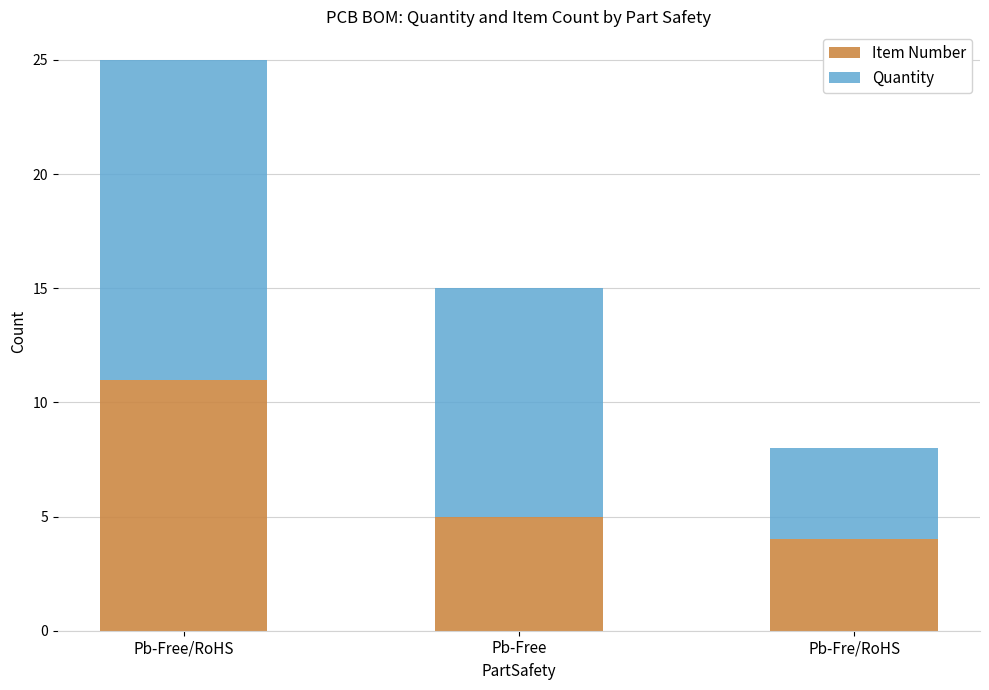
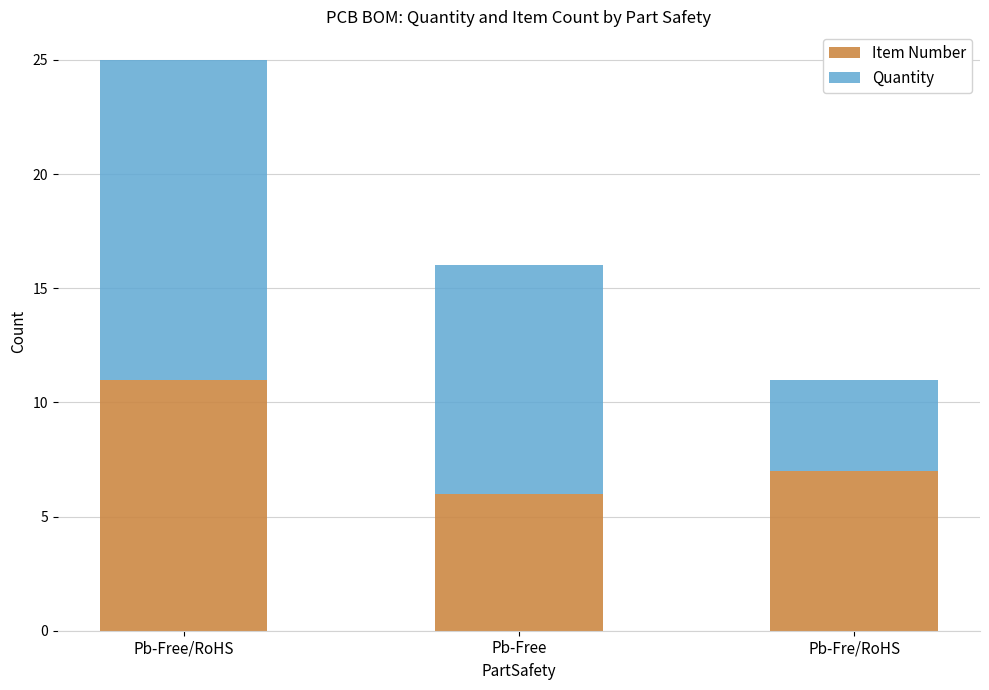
  {
    "Item Number": {
      "Pb-Free/RoHS": 11,
-     "Pb-Free": 5,
-     "Pb-Fre/RoHS": 4
+     "Pb-Free": 6,
+     "Pb-Fre/RoHS": 7
    },
    "Quantity": {
      "Pb-Free/RoHS": 14,
      "Pb-Free": 10,
      "Pb-Fre/RoHS": 4
    }
  }
